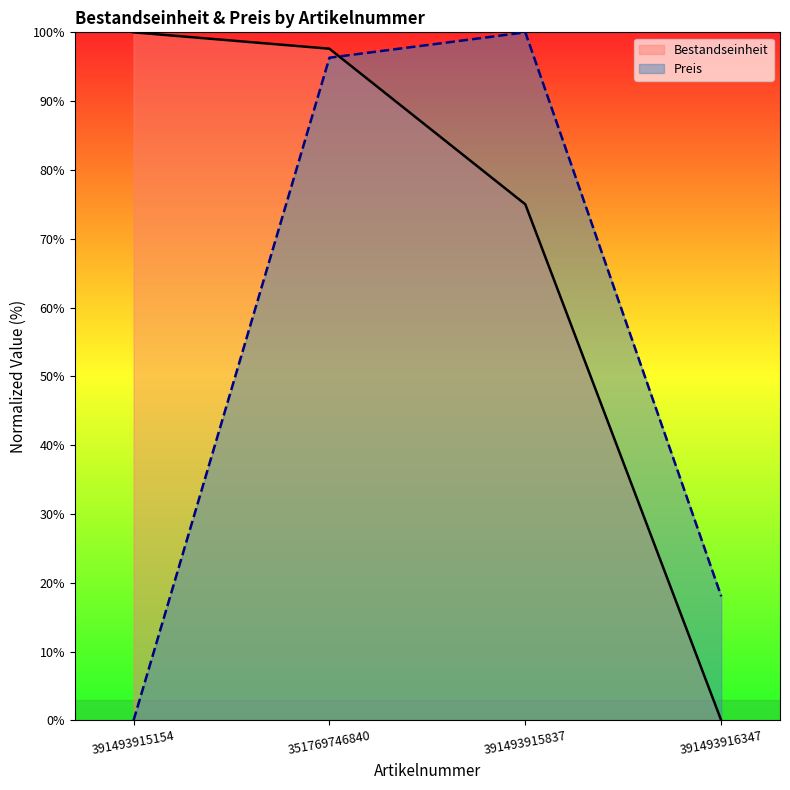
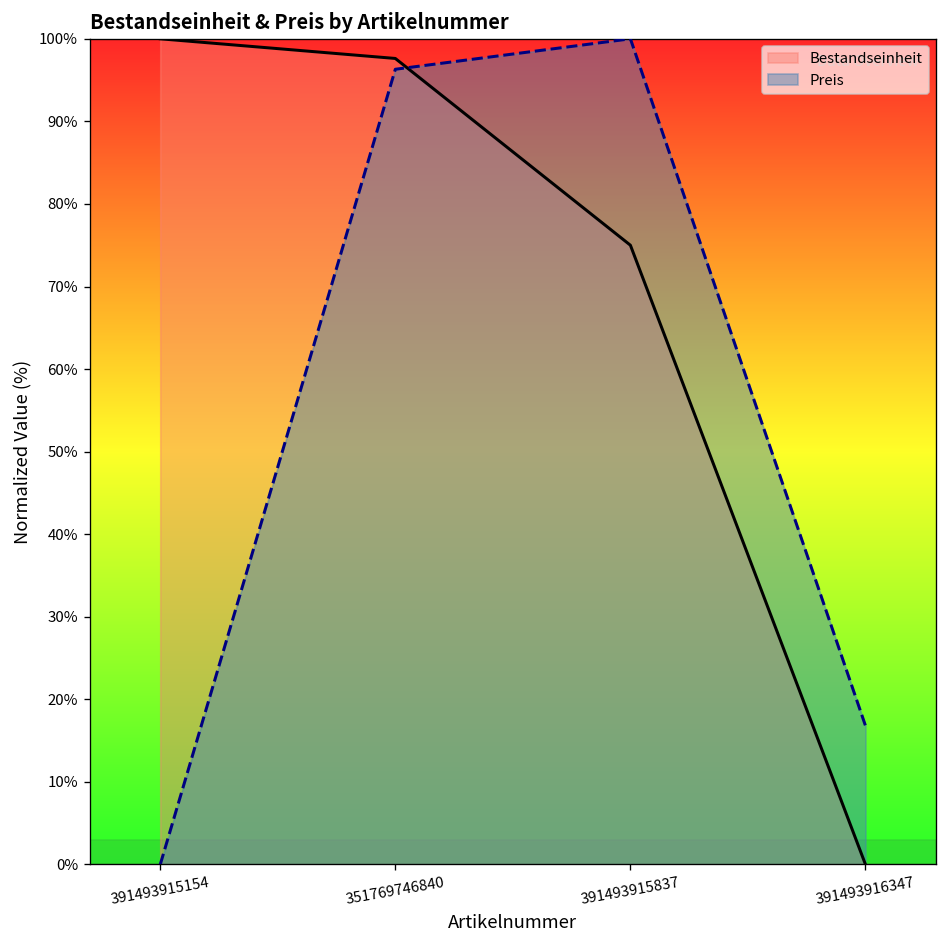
  {
    "Bestandseinheit": {
      "391493915154": "100%",
      "351769746840": "98%",
      "391493915837": "75%"
    },
    "Preis": {
      "351769746840": "96%",
      "391493915837": "100%",
-     "391493916347": "18%"
+     "391493916347": "17%"
    }
  }
